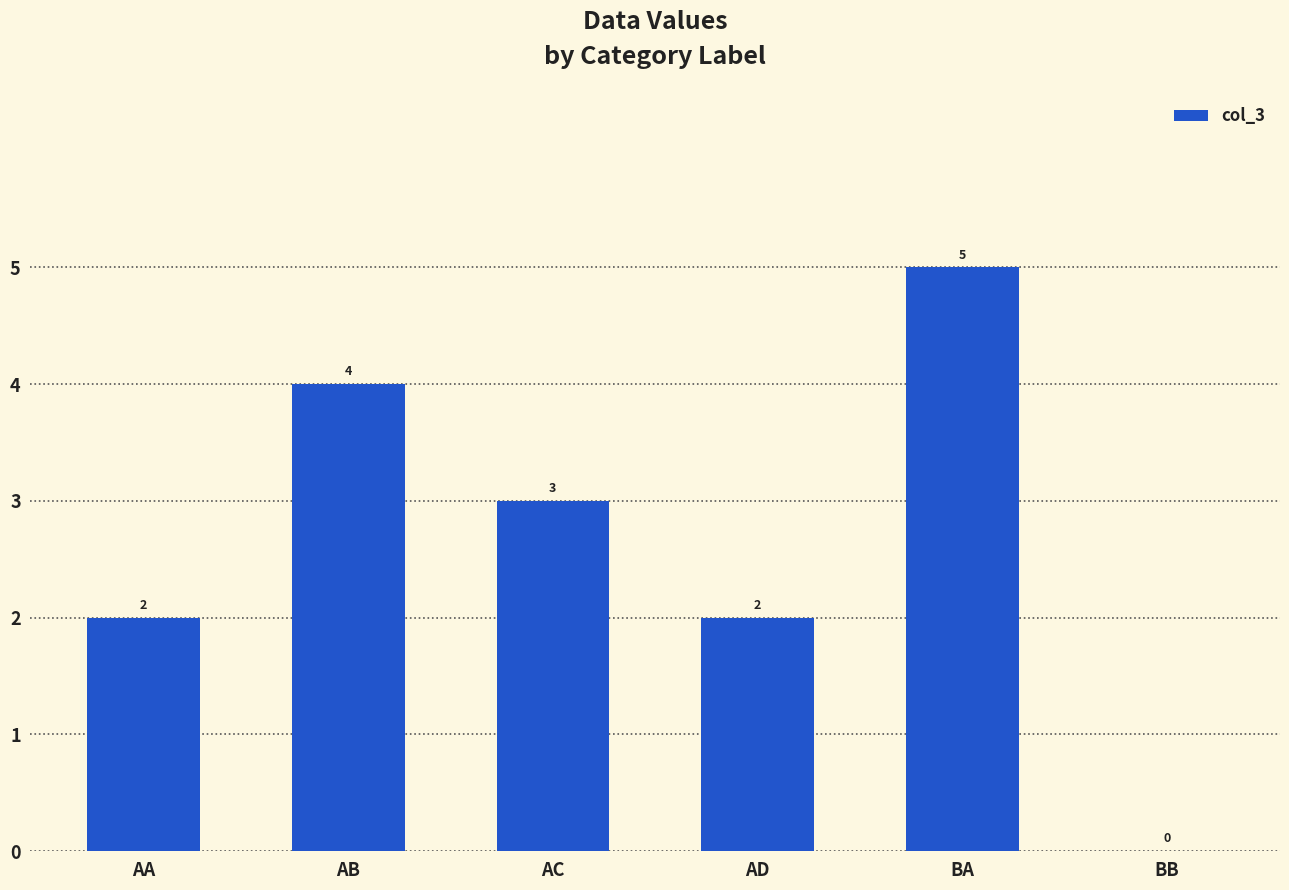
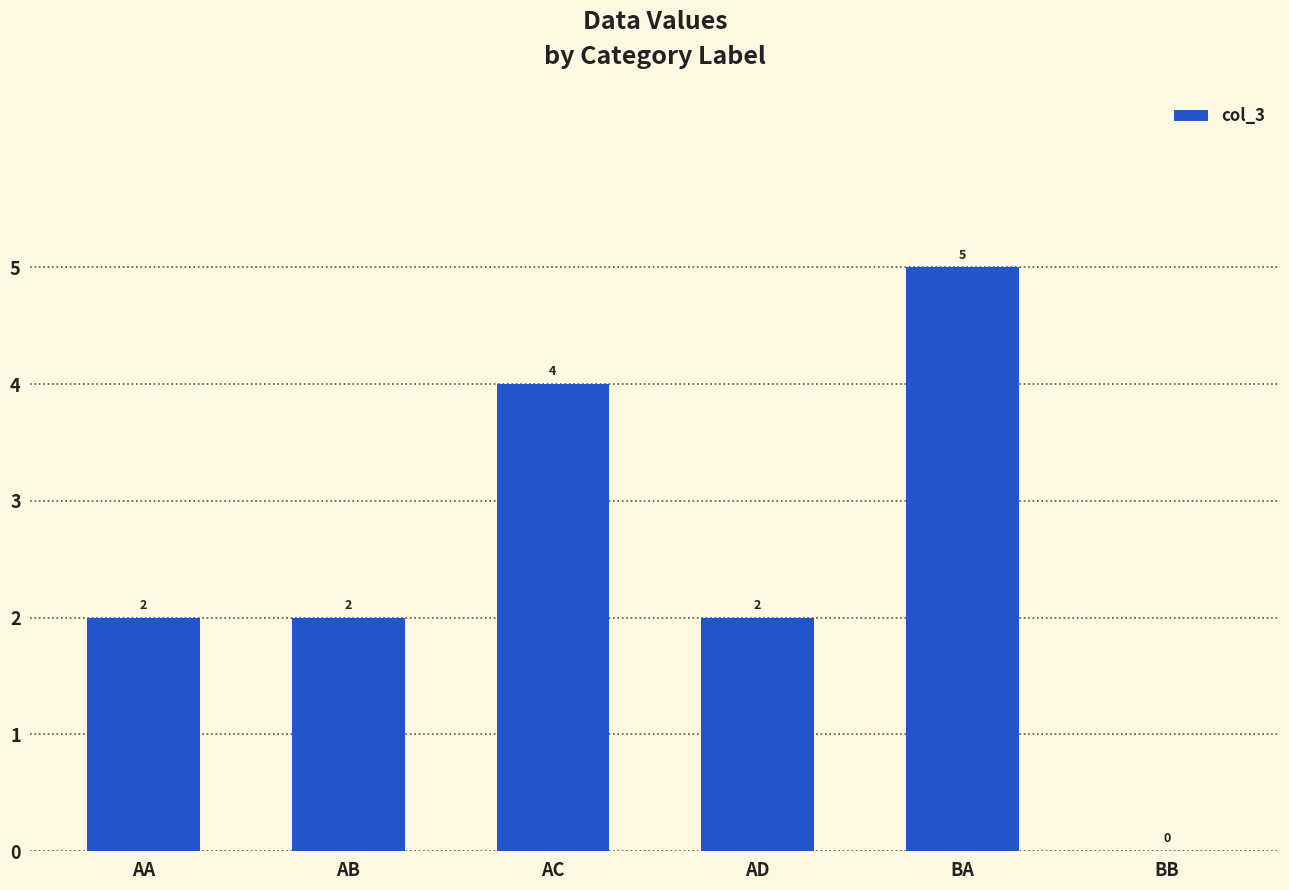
  {
    "AA": 2,
-   "AB": 4,
-   "AC": 3,
+   "AB": 2,
+   "AC": 4,
    "AD": 2,
    "BA": 5,
    "BB": 0
  }
